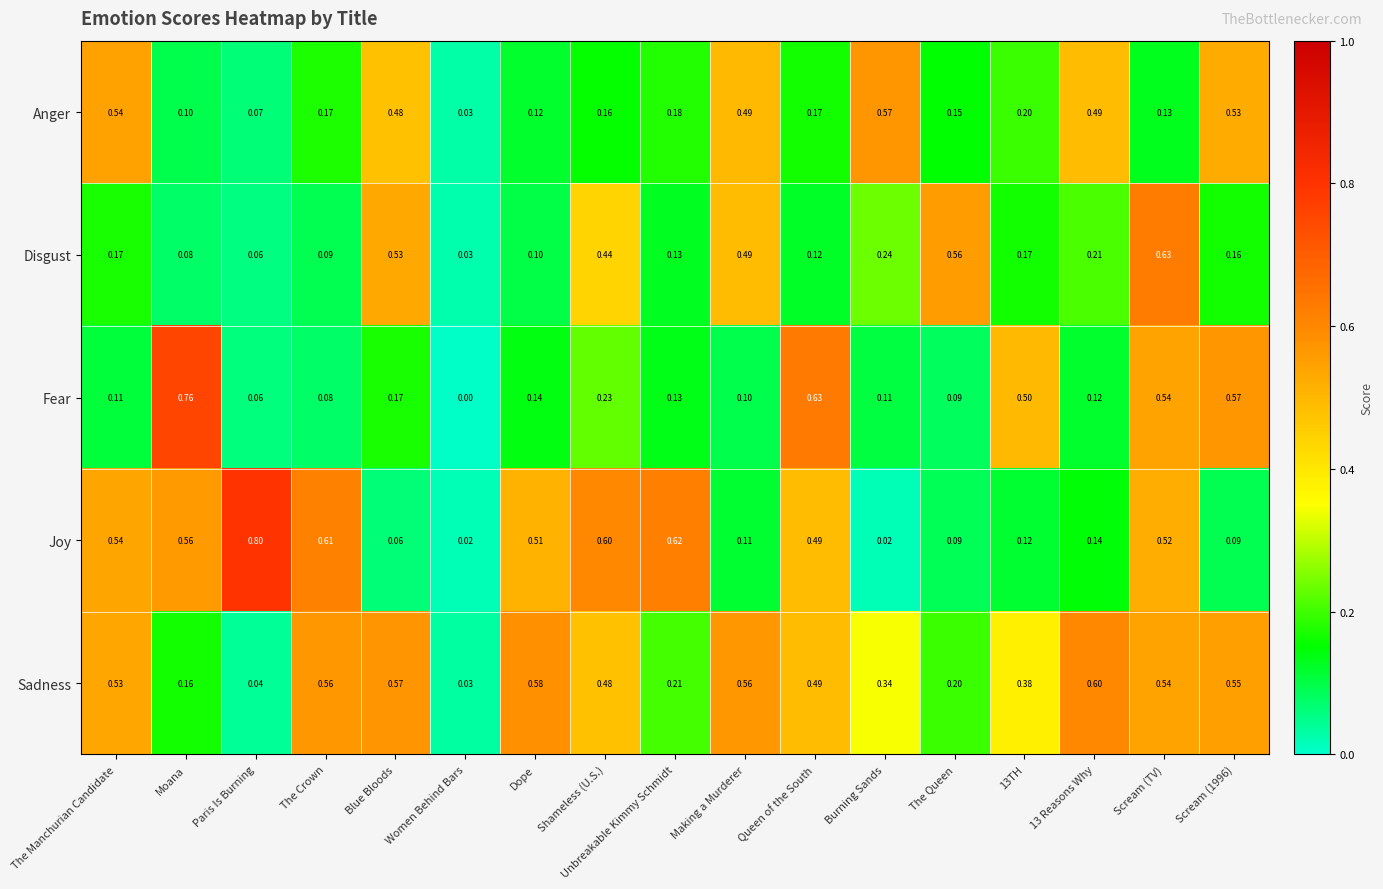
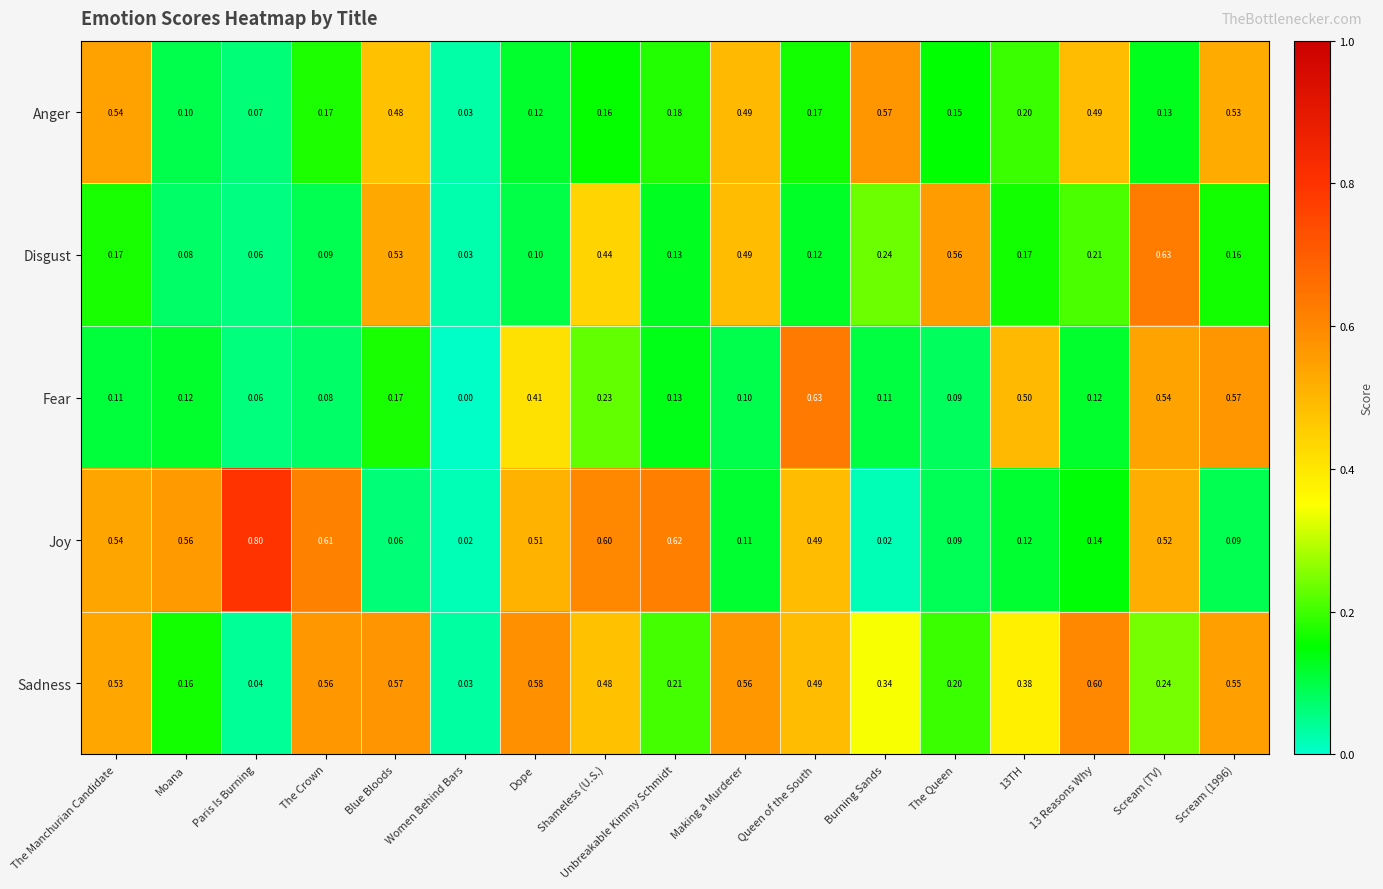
  {
    "Anger": {
      "The Manchurian Candidate": 0.54,
      "Moana": 0.10,
      "Paris Is Burning": 0.07,
      "The Crown": 0.17,
      "Blue Bloods": 0.48,
      "Women Behind Bars": 0.03,
      "Dope": 0.12,
      "Shameless (U.S.)": 0.16,
      "Unbreakable Kimmy Schmidt": 0.18,
      "Making a Murderer": 0.49,
      "Queen of the South": 0.17,
      "Burning Sands": 0.57,
      "The Queen": 0.15,
      "13TH": 0.20,
      "13 Reasons Why": 0.49,
      "Scream (TV)": 0.13,
      "Scream (1996)": 0.53
    },
    "Disgust": {
      "The Manchurian Candidate": 0.17,
      "Moana": 0.08,
      "Paris Is Burning": 0.06,
      "The Crown": 0.09,
      "Blue Bloods": 0.53,
      "Women Behind Bars": 0.03,
      "Dope": 0.10,
      "Shameless (U.S.)": 0.44,
      "Unbreakable Kimmy Schmidt": 0.13,
      "Making a Murderer": 0.49,
      "Queen of the South": 0.12,
      "Burning Sands": 0.24,
      "The Queen": 0.56,
      "13TH": 0.17,
      "13 Reasons Why": 0.21,
      "Scream (TV)": 0.63,
      "Scream (1996)": 0.16
    },
    "Fear": {
      "The Manchurian Candidate": 0.11,
-     "Moana": 0.76,
+     "Moana": 0.12,
      "Paris Is Burning": 0.06,
      "The Crown": 0.08,
      "Blue Bloods": 0.17,
      "Women Behind Bars": 0.00,
-     "Dope": 0.14,
+     "Dope": 0.41,
      "Shameless (U.S.)": 0.23,
      "Unbreakable Kimmy Schmidt": 0.13,
      "Making a Murderer": 0.10,
      "Queen of the South": 0.63,
      "Burning Sands": 0.11,
      "The Queen": 0.09,
      "13TH": 0.50,
      "13 Reasons Why": 0.12,
      "Scream (TV)": 0.54,
      "Scream (1996)": 0.57
    },
    "Joy": {
      "The Manchurian Candidate": 0.54,
      "Moana": 0.56,
      "Paris Is Burning": 0.80,
      "The Crown": 0.61,
      "Blue Bloods": 0.06,
      "Women Behind Bars": 0.02,
      "Dope": 0.51,
      "Shameless (U.S.)": 0.60,
      "Unbreakable Kimmy Schmidt": 0.62,
      "Making a Murderer": 0.11,
      "Queen of the South": 0.49,
      "Burning Sands": 0.02,
      "The Queen": 0.09,
      "13TH": 0.12,
      "13 Reasons Why": 0.14,
      "Scream (TV)": 0.52,
      "Scream (1996)": 0.09
    },
    "Sadness": {
      "The Manchurian Candidate": 0.53,
      "Moana": 0.16,
      "Paris Is Burning": 0.04,
      "The Crown": 0.56,
      "Blue Bloods": 0.57,
      "Women Behind Bars": 0.03,
      "Dope": 0.58,
      "Shameless (U.S.)": 0.48,
      "Unbreakable Kimmy Schmidt": 0.21,
      "Making a Murderer": 0.56,
      "Queen of the South": 0.49,
      "Burning Sands": 0.34,
      "The Queen": 0.20,
      "13TH": 0.38,
      "13 Reasons Why": 0.60,
-     "Scream (TV)": 0.54,
+     "Scream (TV)": 0.24,
      "Scream (1996)": 0.55
    }
  }
